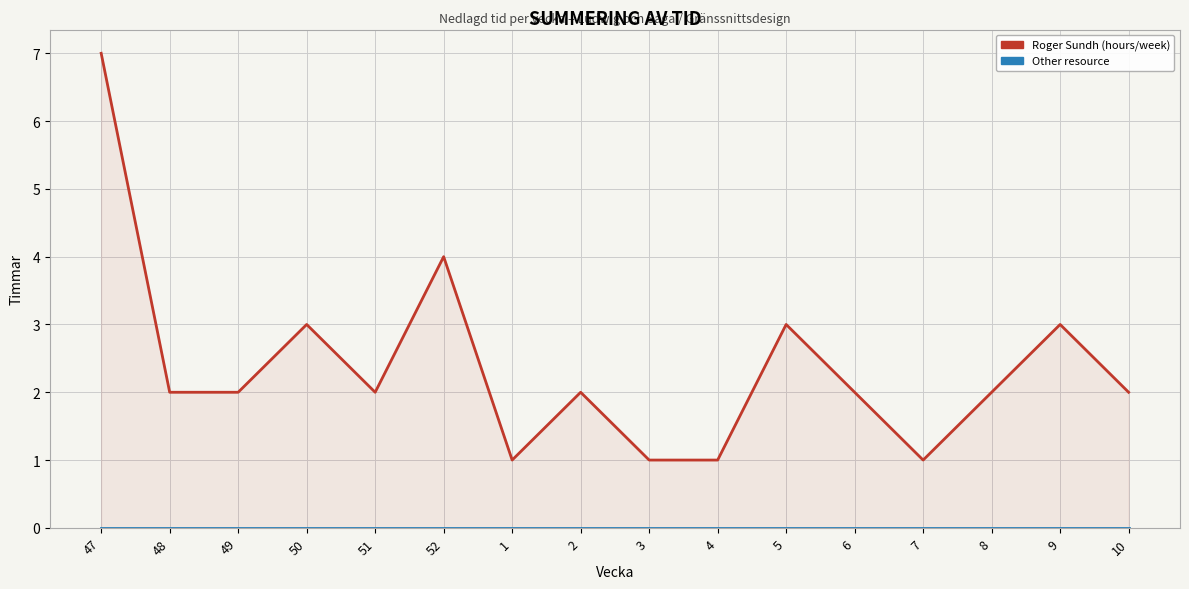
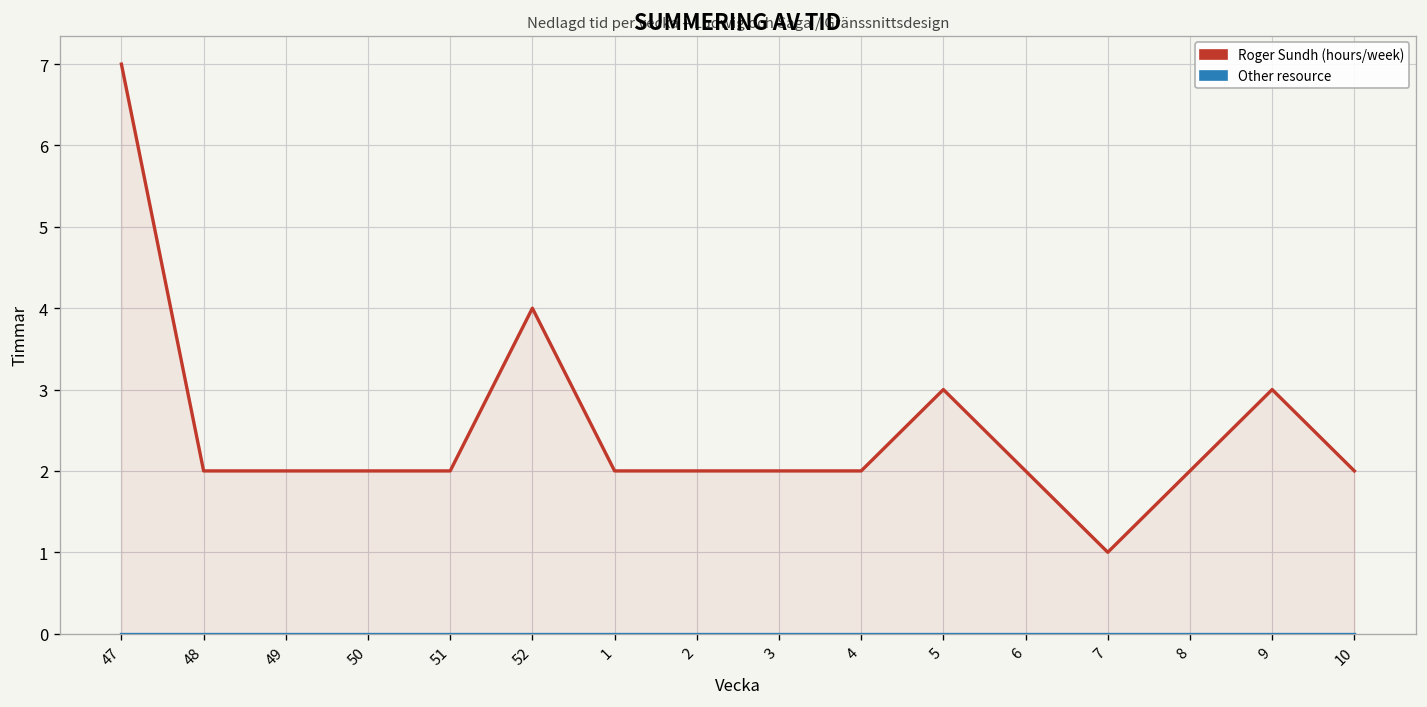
  {
    "Roger Sundh (hours/week)": {
      "47": 7,
      "48": 2,
      "49": 2,
-     "50": 3,
+     "50": 2,
      "51": 2,
      "52": 4,
-     "1": 1,
+     "1": 2,
      "2": 2,
-     "3": 1,
-     "4": 1,
+     "3": 2,
+     "4": 2,
      "5": 3,
      "6": 2,
      "7": 1,
      "8": 2,
      "9": 3,
      "10": 2
    },
    "Other resource": {
      "47": 0,
      "48": 0,
      "49": 0,
      "50": 0,
      "51": 0,
      "52": 0,
      "1": 0,
      "2": 0,
      "3": 0,
      "4": 0,
      "5": 0,
      "6": 0,
      "7": 0,
      "8": 0,
      "9": 0,
      "10": 0
    }
  }
